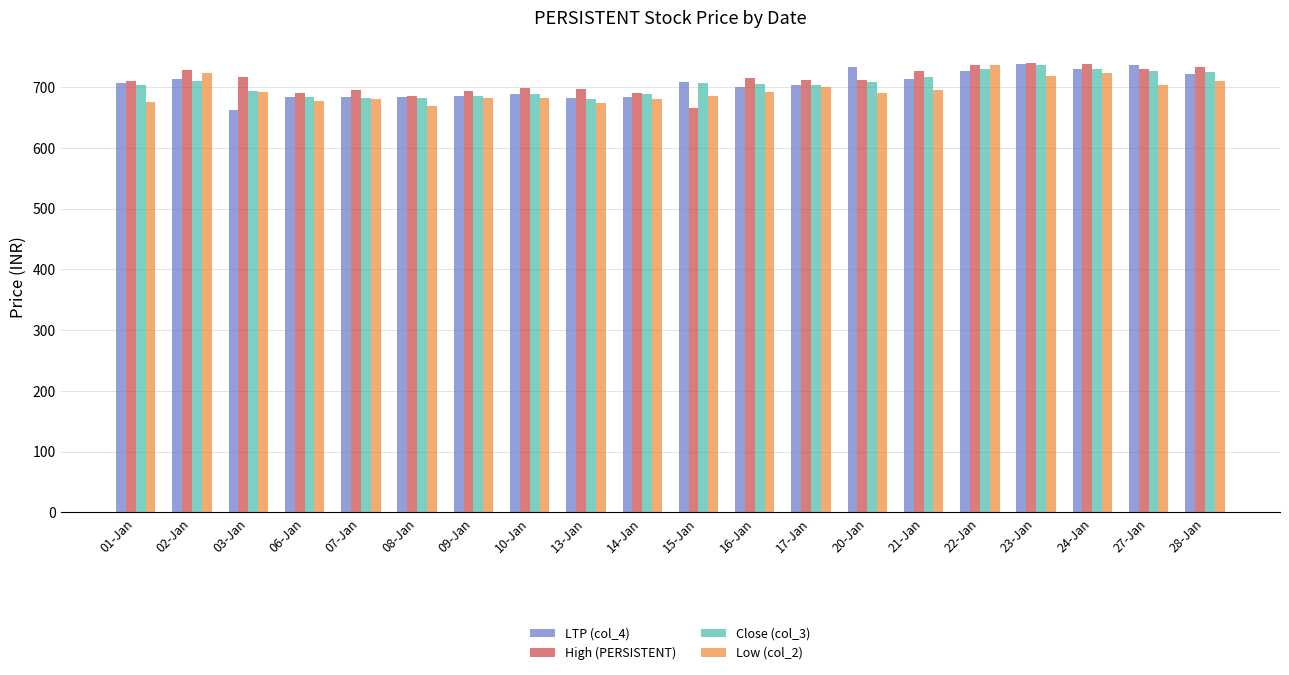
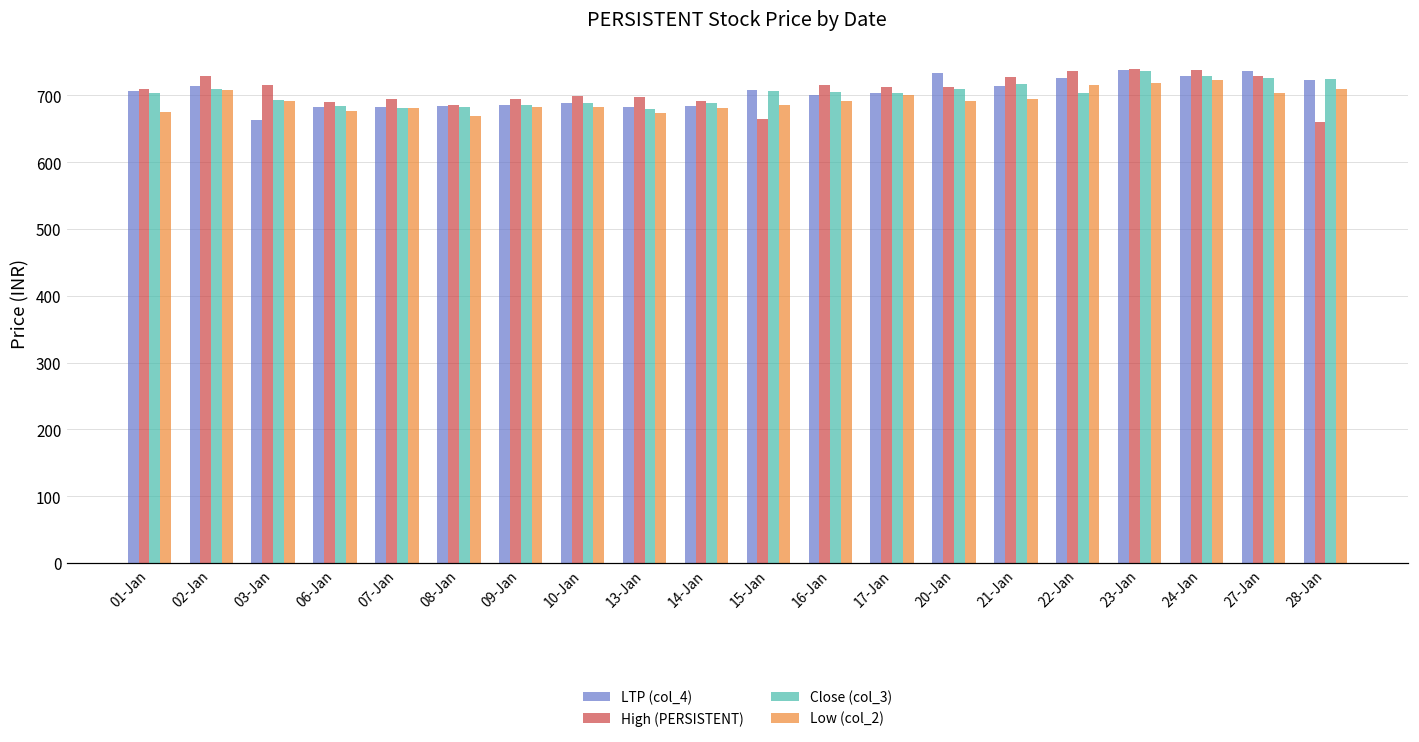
  {
    "LTP (col_4)": {
      "01-Jan": 710,
      "02-Jan": 710,
      "03-Jan": 660,
      "06-Jan": 680,
      "07-Jan": 680,
      "08-Jan": 680,
      "09-Jan": 690,
      "10-Jan": 690,
      "13-Jan": 680,
      "14-Jan": 680,
      "15-Jan": 710,
      "16-Jan": 700,
      "17-Jan": 700,
      "20-Jan": 730,
      "21-Jan": 710,
      "22-Jan": 730,
      "23-Jan": 740,
      "24-Jan": 730,
      "27-Jan": 740,
      "28-Jan": 720
    },
    "High (PERSISTENT)": {
      "01-Jan": 710,
      "02-Jan": 730,
      "03-Jan": 720,
      "06-Jan": 690,
      "07-Jan": 690,
      "08-Jan": 690,
      "09-Jan": 690,
      "10-Jan": 700,
      "13-Jan": 700,
      "14-Jan": 690,
      "15-Jan": 670,
      "16-Jan": 720,
      "17-Jan": 710,
      "20-Jan": 710,
      "21-Jan": 730,
      "22-Jan": 740,
      "23-Jan": 740,
      "24-Jan": 740,
      "27-Jan": 730,
-     "28-Jan": 730
+     "28-Jan": 660
    },
    "Close (col_3)": {
      "01-Jan": 700,
      "02-Jan": 710,
      "03-Jan": 690,
      "06-Jan": 680,
      "07-Jan": 680,
      "08-Jan": 680,
      "09-Jan": 690,
      "10-Jan": 690,
      "13-Jan": 680,
      "14-Jan": 690,
      "15-Jan": 710,
      "16-Jan": 710,
      "17-Jan": 700,
      "20-Jan": 710,
      "21-Jan": 720,
-     "22-Jan": 730,
+     "22-Jan": 700,
      "23-Jan": 740,
      "24-Jan": 730,
      "27-Jan": 730,
      "28-Jan": 730
    },
    "Low (col_2)": {
      "01-Jan": 680,
-     "02-Jan": 720,
+     "02-Jan": 710,
      "03-Jan": 690,
      "06-Jan": 680,
      "07-Jan": 680,
      "08-Jan": 670,
      "09-Jan": 680,
      "10-Jan": 680,
      "13-Jan": 670,
      "14-Jan": 680,
      "15-Jan": 690,
      "16-Jan": 690,
      "17-Jan": 700,
      "20-Jan": 690,
      "21-Jan": 700,
-     "22-Jan": 740,
+     "22-Jan": 720,
      "23-Jan": 720,
      "24-Jan": 720,
      "27-Jan": 700,
      "28-Jan": 710
    }
  }
